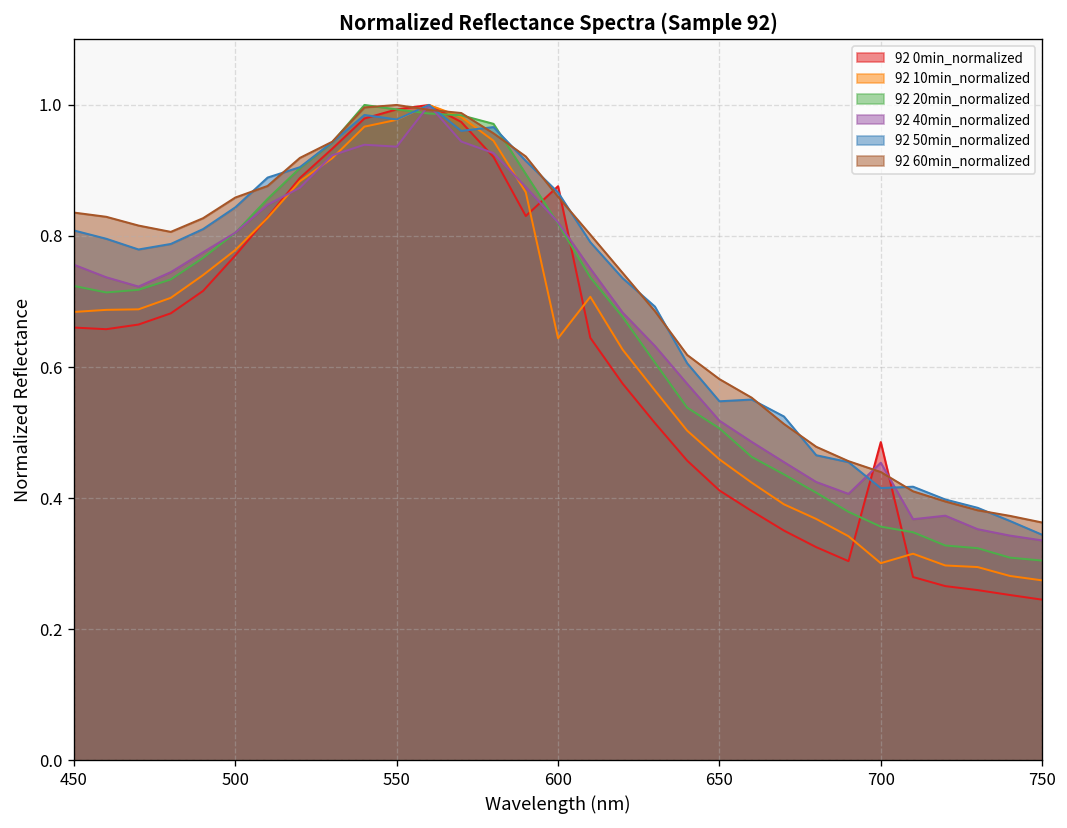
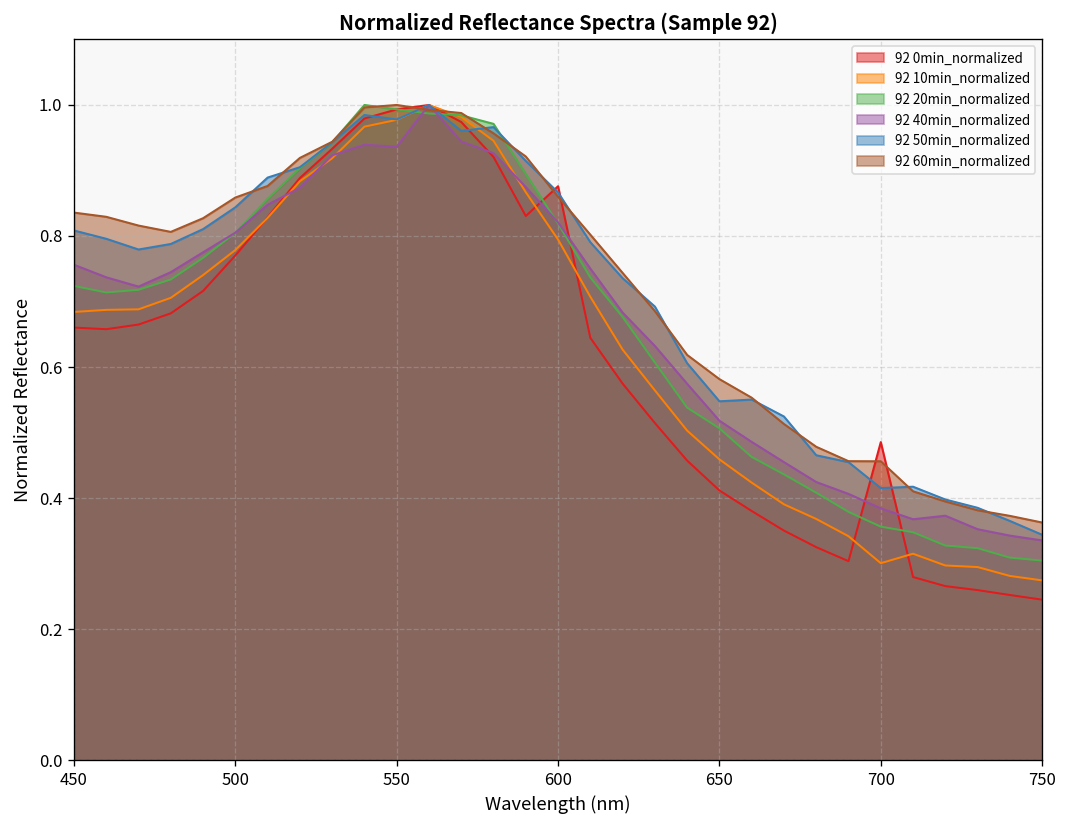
  {
    "92 0min_normalized": {
      "450": 0.66,
      "500": 0.77,
      "600": 0.88,
      "650": 0.41,
      "700": 0.49,
      "750": 0.25
    },
    "92 10min_normalized": {
      "450": 0.68,
      "500": 0.78,
-     "600": 0.64,
+     "600": 0.79,
      "650": 0.46,
      "700": 0.30,
      "750": 0.27
    },
    "92 20min_normalized": {
      "450": 0.72,
      "650": 0.51,
      "700": 0.36,
      "750": 0.30
    },
    "92 40min_normalized": {
      "450": 0.76,
      "550": 0.94,
      "650": 0.52,
-     "700": 0.45,
+     "700": 0.38,
      "750": 0.34
    },
    "92 50min_normalized": {
      "450": 0.81,
      "500": 0.84,
      "600": 0.87,
      "650": 0.55,
      "700": 0.42,
      "750": 0.34
    },
    "92 60min_normalized": {
      "450": 0.84,
      "500": 0.86,
      "550": 1.00,
      "600": 0.86,
      "650": 0.58,
-     "700": 0.44,
+     "700": 0.46,
      "750": 0.36
    }
  }
